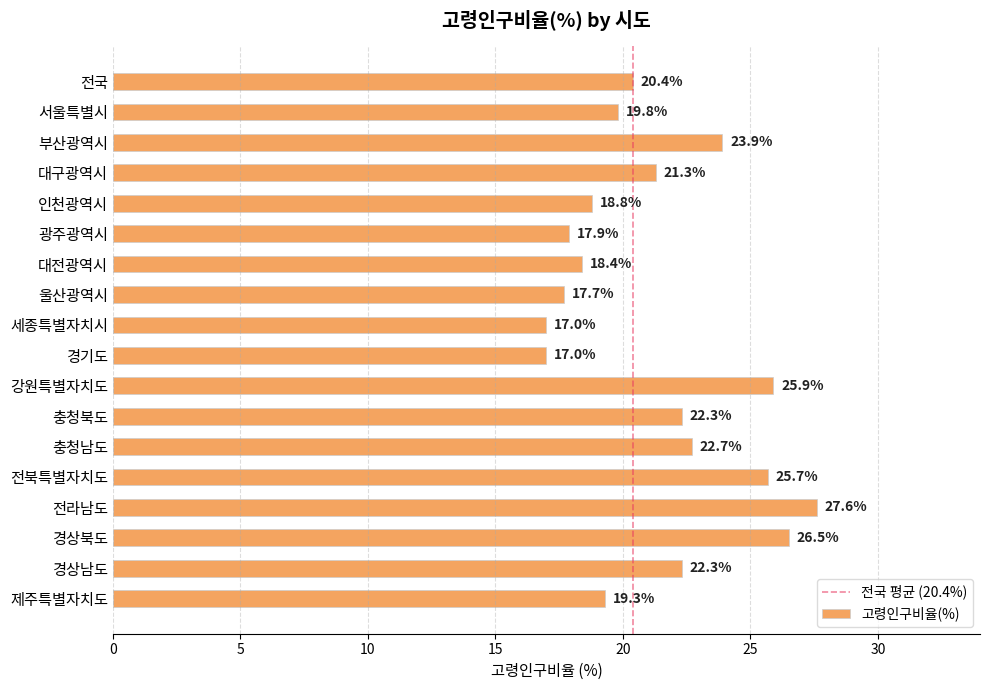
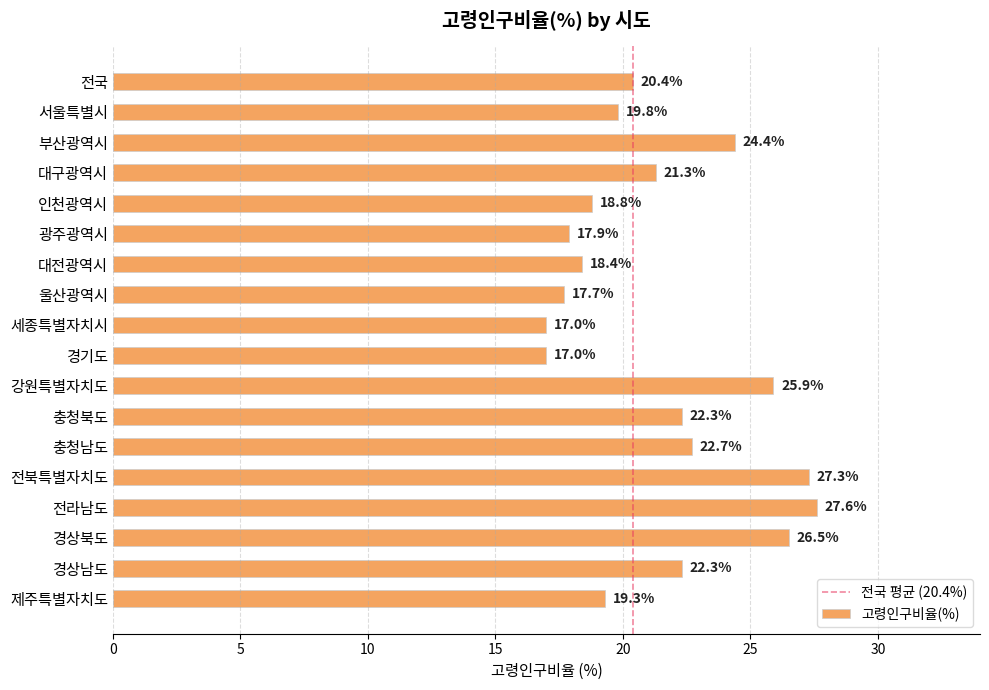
  {
    "전국": "20.4%",
    "서울특별시": "19.8%",
-   "부산광역시": "23.9%",
+   "부산광역시": "24.4%",
    "대구광역시": "21.3%",
    "인천광역시": "18.8%",
    "광주광역시": "17.9%",
    "대전광역시": "18.4%",
    "울산광역시": "17.7%",
    "세종특별자치시": "17.0%",
    "경기도": "17.0%",
    "강원특별자치도": "25.9%",
    "충청북도": "22.3%",
    "충청남도": "22.7%",
-   "전북특별자치도": "25.7%",
+   "전북특별자치도": "27.3%",
    "전라남도": "27.6%",
    "경상북도": "26.5%",
    "경상남도": "22.3%",
    "제주특별자치도": "19.3%"
  }
